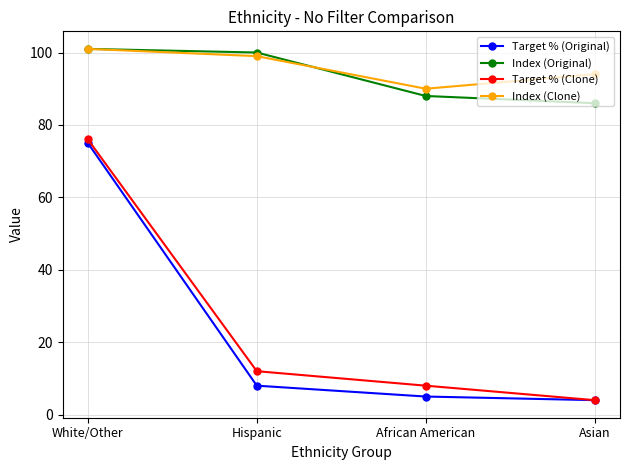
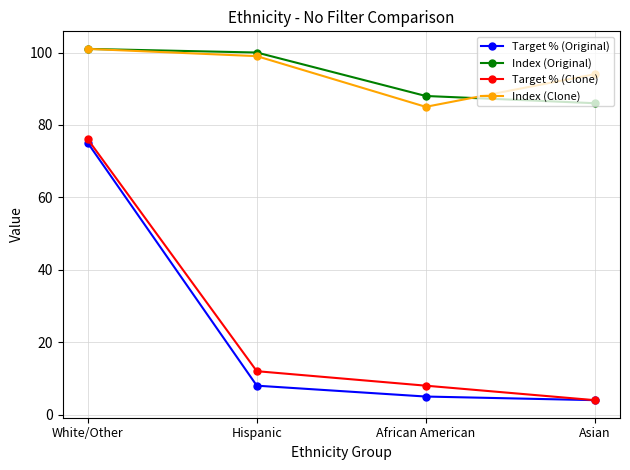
  {
    "Target % (Original)": {
      "White/Other": 75,
      "Hispanic": 8,
      "African American": 5
    },
    "Index (Original)": {
      "Hispanic": 100,
      "African American": 88
    },
    "Target % (Clone)": {
      "White/Other": 76,
      "Hispanic": 12,
      "African American": 8
    },
    "Index (Clone)": {
      "Hispanic": 99,
-     "African American": 90
+     "African American": 85
    }
  }
